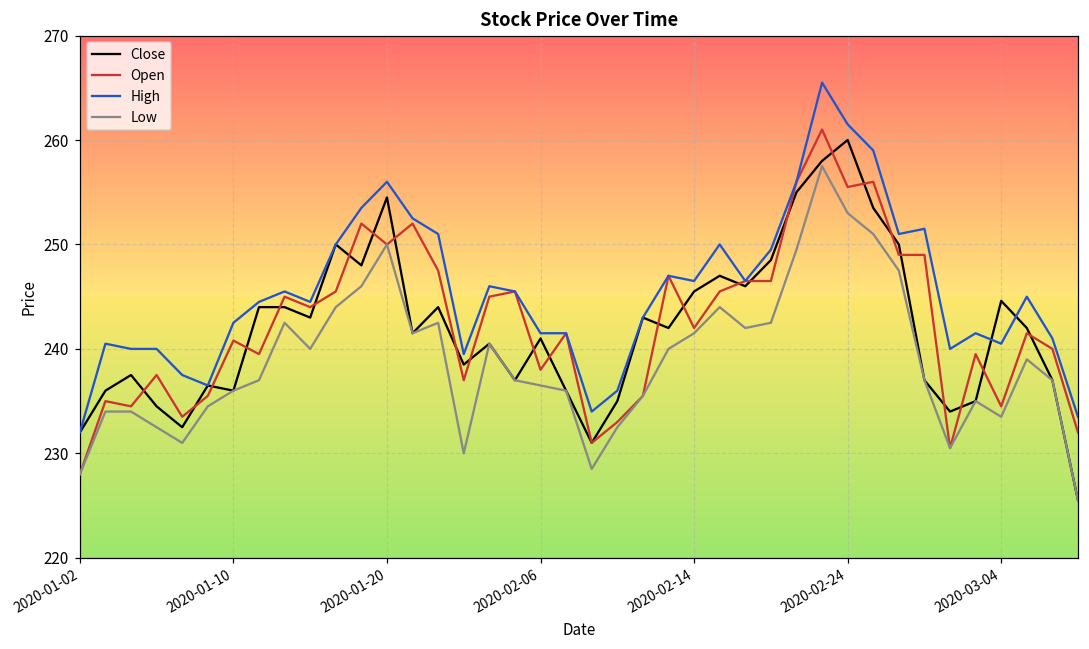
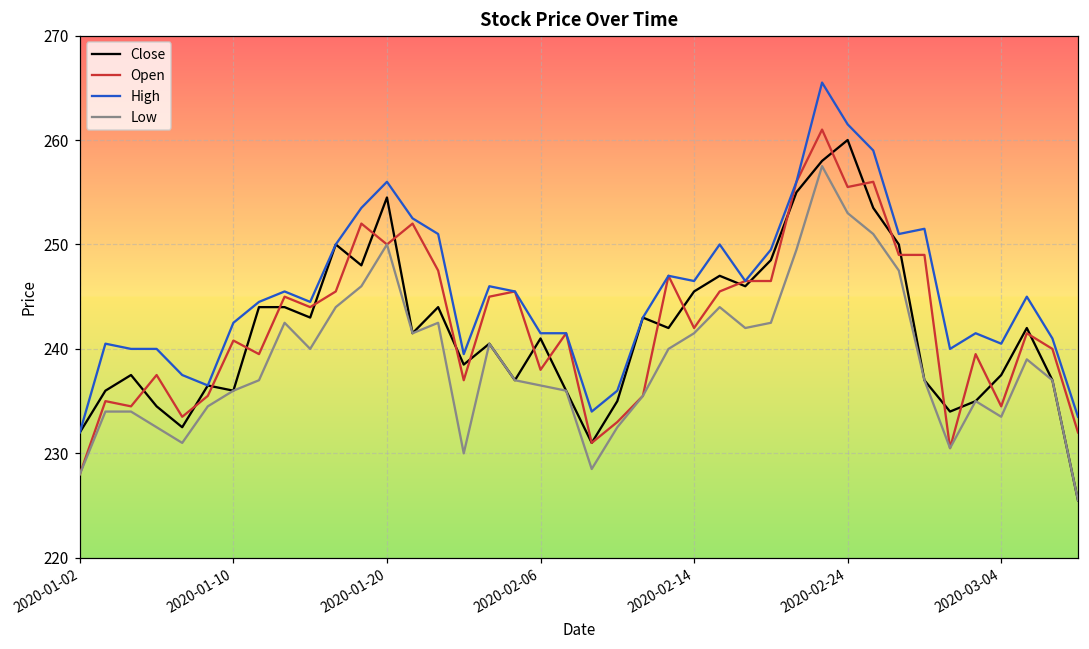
  {
    "Close": {
      "2020-01-20": 255,
      "2020-02-06": 241,
      "2020-02-14": 246,
      "2020-02-24": 260,
-     "2020-03-04": 245
+     "2020-03-04": 238
    },
    "Open": {
      "2020-01-10": 241,
      "2020-02-06": 238,
      "2020-02-14": 242,
      "2020-02-24": 256,
      "2020-03-04": 235
    },
    "High": {
      "2020-01-10": 243,
      "2020-01-20": 256,
      "2020-02-06": 242,
      "2020-02-14": 247,
      "2020-02-24": 262,
      "2020-03-04": 241
    },
    "Low": {
      "2020-02-06": 237,
      "2020-02-14": 242,
      "2020-02-24": 253,
      "2020-03-04": 234
    }
  }
